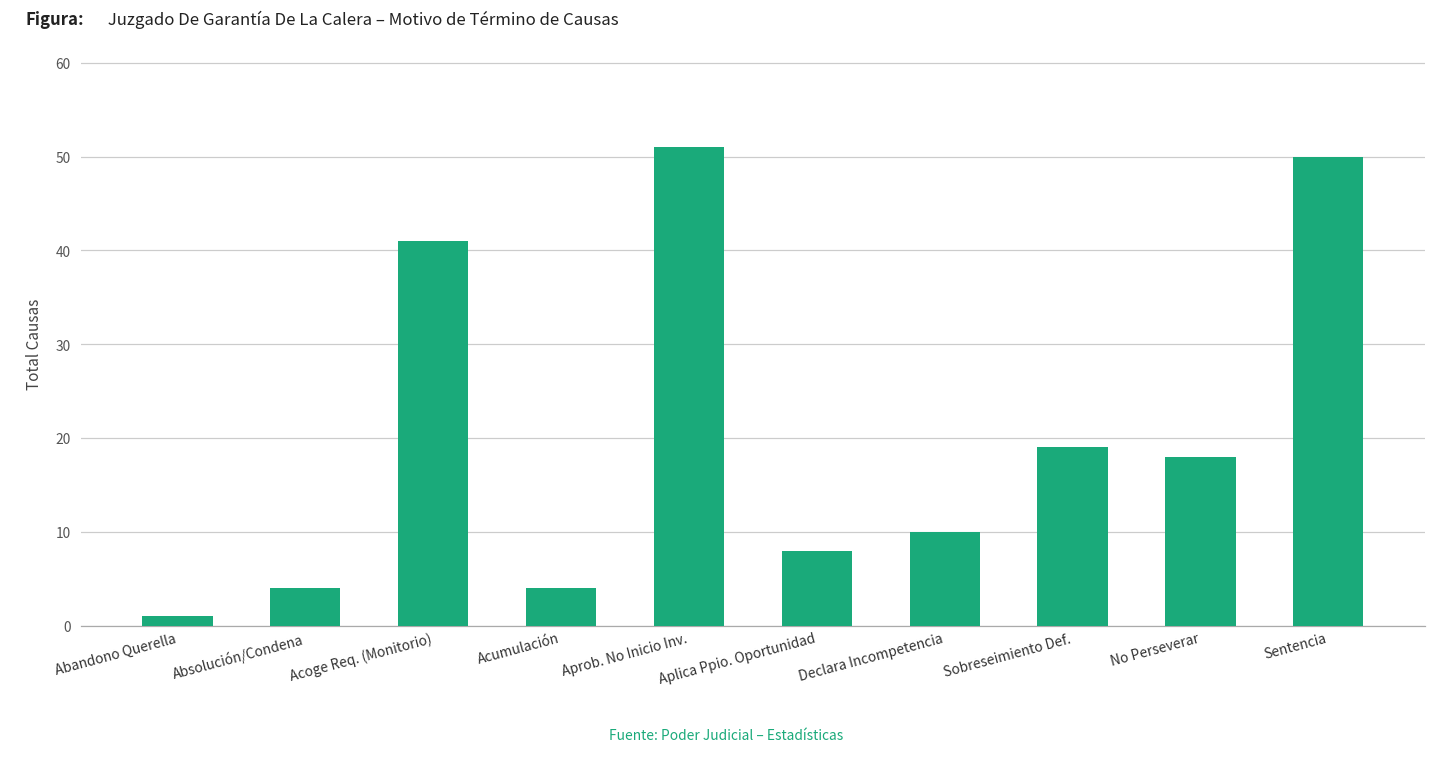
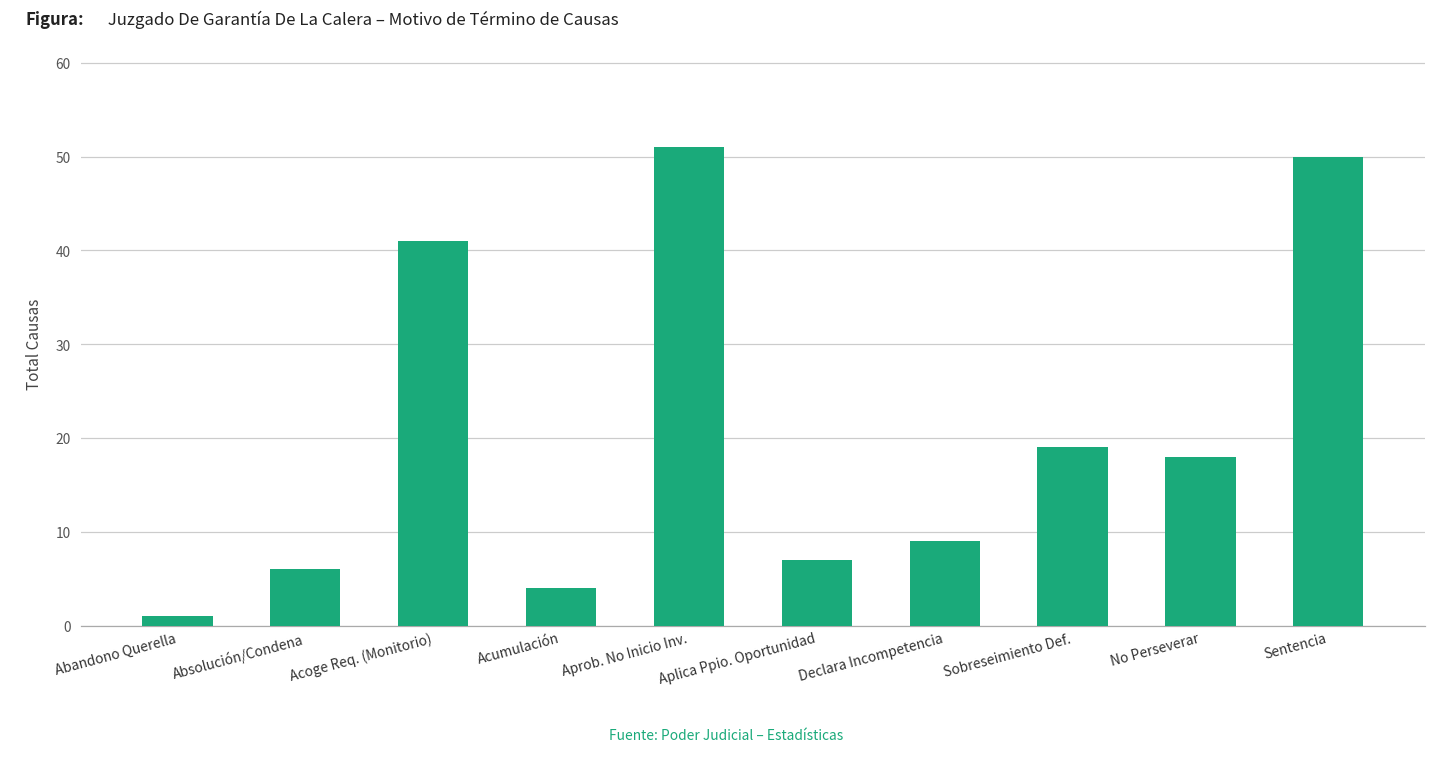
  {
    "Abandono Querella": 1,
-   "Absolución/Condena": 4,
+   "Absolución/Condena": 6,
    "Acoge Req. (Monitorio)": 41,
    "Acumulación": 4,
    "Aprob. No Inicio Inv.": 51,
-   "Aplica Ppio. Oportunidad": 8,
-   "Declara Incompetencia": 10,
+   "Aplica Ppio. Oportunidad": 7,
+   "Declara Incompetencia": 9,
    "Sobreseimiento Def.": 19,
    "No Perseverar": 18,
    "Sentencia": 50
  }
